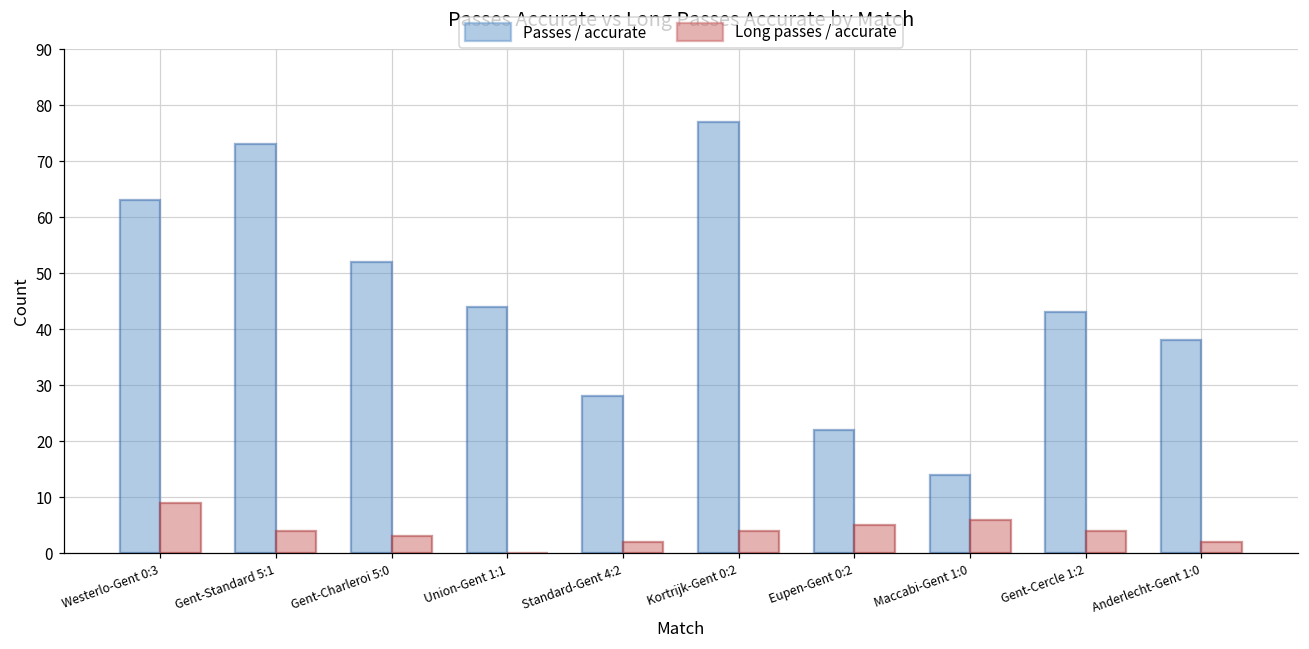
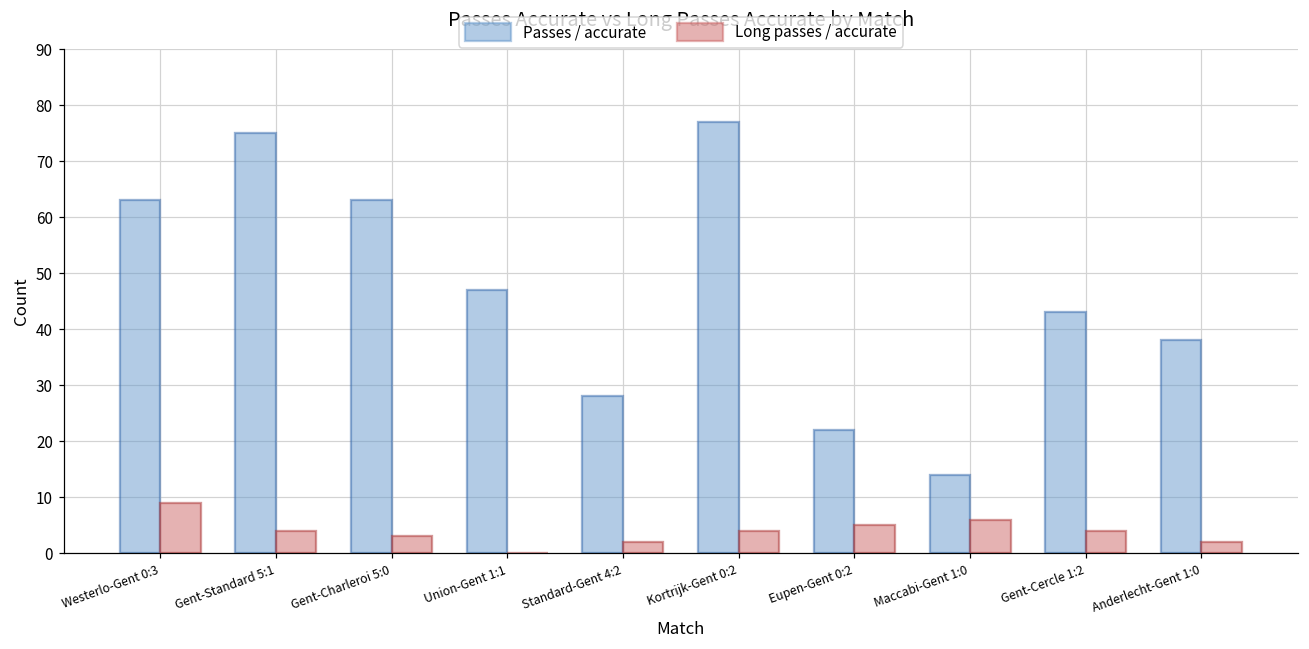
  {
    "Passes / accurate": {
      "Westerlo-Gent 0:3": 63,
-     "Gent-Standard 5:1": 73,
-     "Gent-Charleroi 5:0": 52,
-     "Union-Gent 1:1": 44,
+     "Gent-Standard 5:1": 75,
+     "Gent-Charleroi 5:0": 63,
+     "Union-Gent 1:1": 47,
      "Standard-Gent 4:2": 28,
      "Kortrijk-Gent 0:2": 77,
      "Eupen-Gent 0:2": 22,
      "Maccabi-Gent 1:0": 14,
      "Gent-Cercle 1:2": 43,
      "Anderlecht-Gent 1:0": 38
    },
    "Long passes / accurate": {
      "Westerlo-Gent 0:3": 9,
      "Gent-Standard 5:1": 4,
      "Gent-Charleroi 5:0": 3,
      "Union-Gent 1:1": 0,
      "Standard-Gent 4:2": 2,
      "Kortrijk-Gent 0:2": 4,
      "Eupen-Gent 0:2": 5,
      "Maccabi-Gent 1:0": 6,
      "Gent-Cercle 1:2": 4,
      "Anderlecht-Gent 1:0": 2
    }
  }
